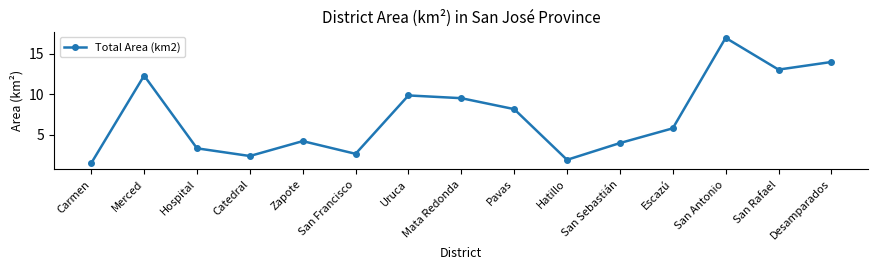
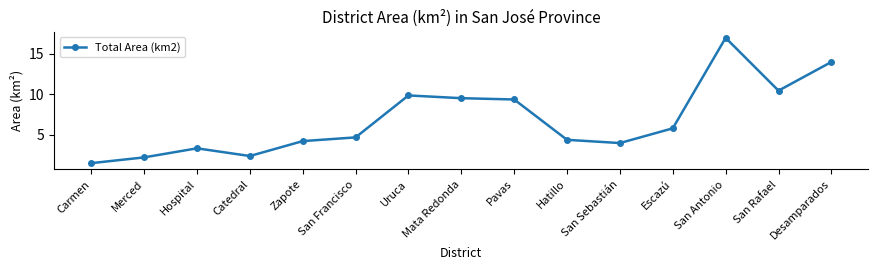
  {
    "Carmen": 1,
-   "Merced": 12,
+   "Merced": 2,
    "Hospital": 3,
    "Catedral": 2,
    "Zapote": 4,
-   "San Francisco": 3,
+   "San Francisco": 5,
    "Uruca": 10,
    "Mata Redonda": 10,
-   "Pavas": 8,
-   "Hatillo": 2,
+   "Pavas": 9,
+   "Hatillo": 4,
    "San Sebastián": 4,
    "Escazú": 6,
    "San Antonio": 17,
-   "San Rafael": 13,
+   "San Rafael": 10,
    "Desamparados": 14
  }
